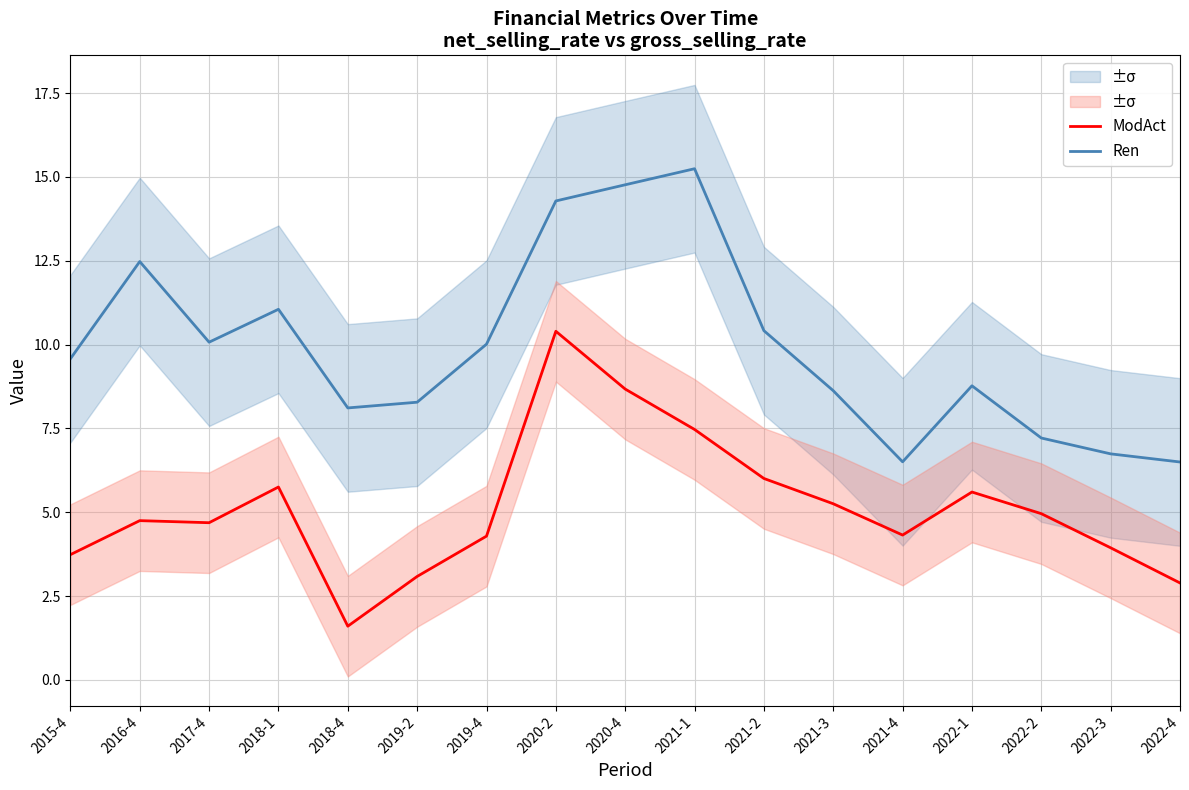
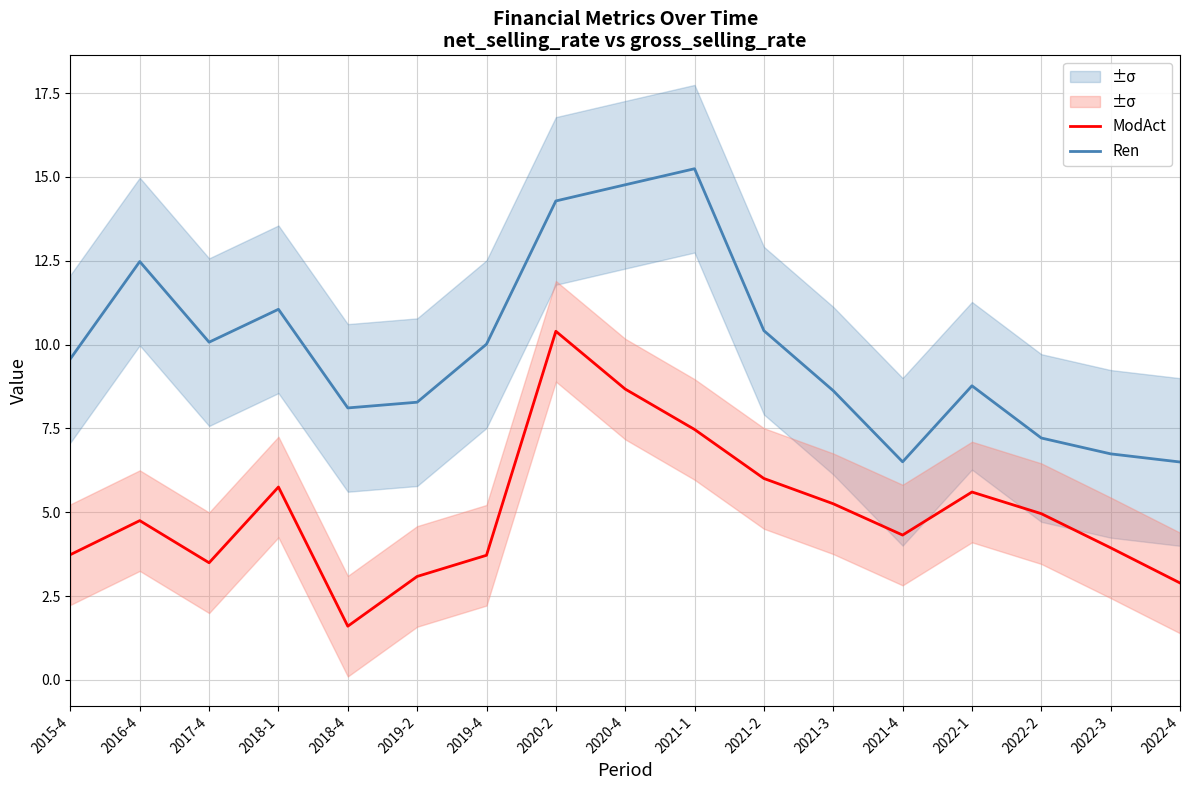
  {
    "ModAct": {
      "2015-4": 3.7,
      "2016-4": 4.8,
-     "2017-4": 4.7,
+     "2017-4": 3.5,
      "2018-1": 5.8,
      "2018-4": 1.6,
      "2019-2": 3.1,
-     "2019-4": 4.3,
+     "2019-4": 3.7,
      "2020-2": 10.4,
      "2020-4": 8.7,
      "2021-1": 7.5,
      "2021-2": 6.0,
      "2021-3": 5.3,
      "2021-4": 4.3,
      "2022-1": 5.6,
      "2022-2": 5.0,
      "2022-3": 3.9,
      "2022-4": 2.9
    }
  }
